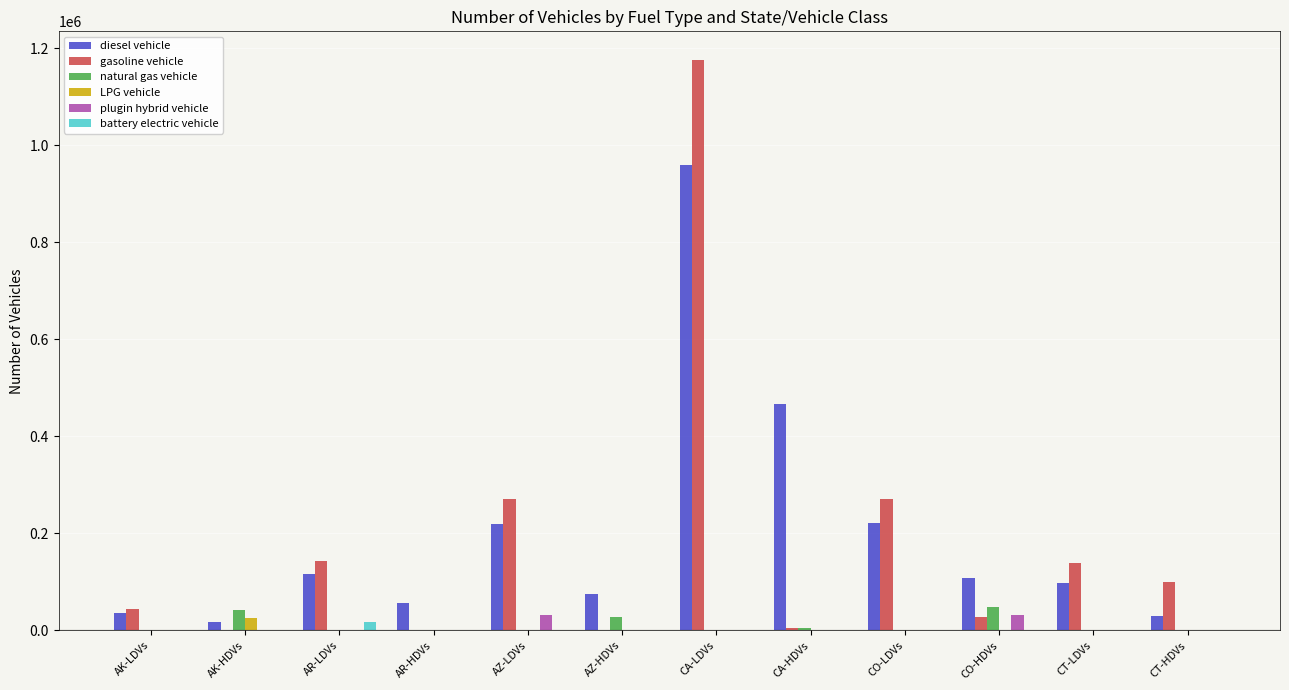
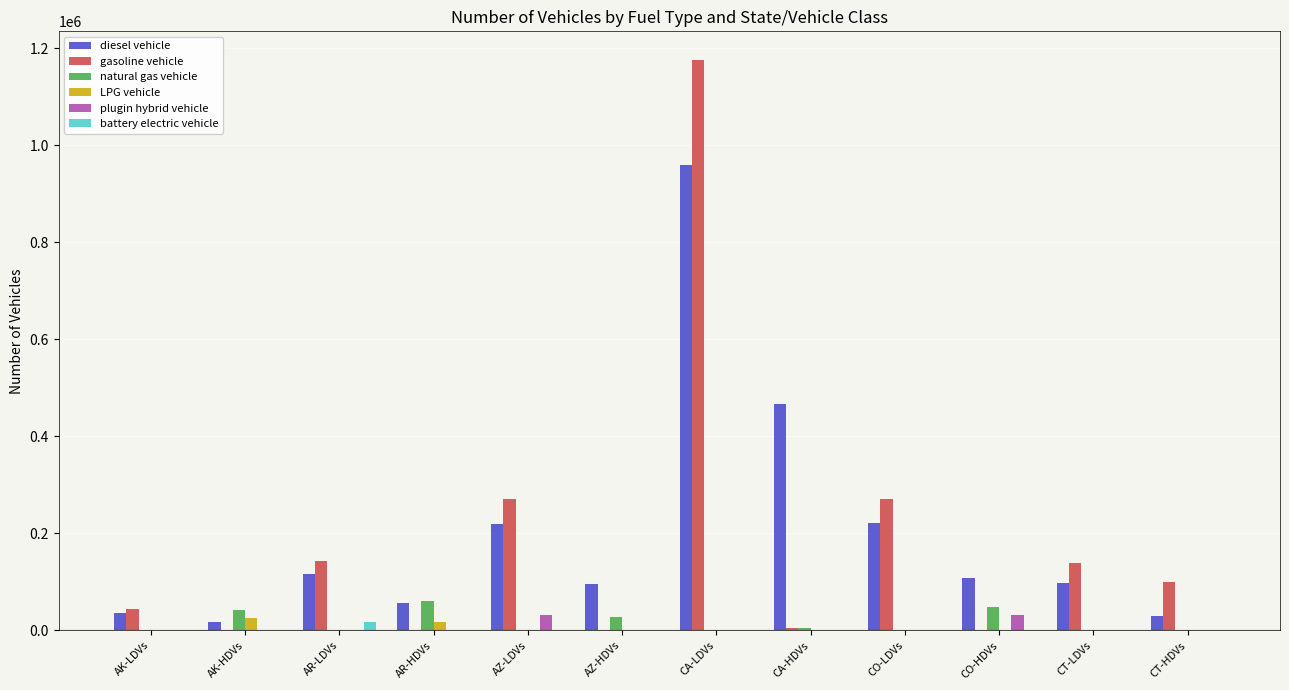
  {
    "diesel vehicle": {
      "AK-LDVs": 40000,
      "AK-HDVs": 20000,
      "AR-LDVs": 120000,
      "AR-HDVs": 60000,
      "AZ-LDVs": 220000,
-     "AZ-HDVs": 80000,
+     "AZ-HDVs": 100000,
      "CA-LDVs": 960000,
      "CA-HDVs": 470000,
      "CO-LDVs": 220000,
      "CO-HDVs": 110000,
      "CT-LDVs": 100000,
      "CT-HDVs": 30000
    },
    "gasoline vehicle": {
      "AK-LDVs": 50000,
      "AR-LDVs": 140000,
      "AZ-LDVs": 270000,
      "CA-LDVs": 1180000,
      "CO-LDVs": 270000,
-     "CO-HDVs": 30000,
+     "CO-HDVs": 0,
      "CT-LDVs": 140000,
      "CT-HDVs": 100000
    },
    "natural gas vehicle": {
      "AK-HDVs": 40000,
-     "AR-HDVs": 0,
+     "AR-HDVs": 60000,
      "AZ-HDVs": 30000,
      "CO-HDVs": 50000
    },
    "LPG vehicle": {
      "AK-HDVs": 20000,
-     "AR-HDVs": 0
+     "AR-HDVs": 20000
    },
    "plugin hybrid vehicle": {
      "AZ-LDVs": 30000,
      "CO-HDVs": 30000
    },
    "battery electric vehicle": {
      "AK-HDVs": 0,
      "AR-LDVs": 20000
    }
  }
